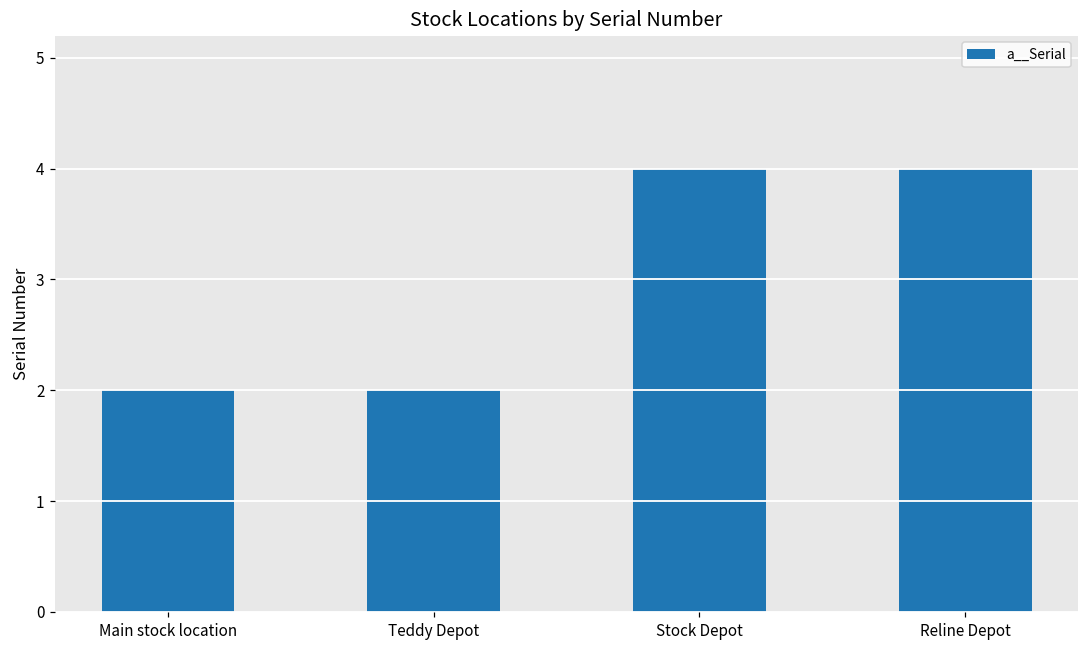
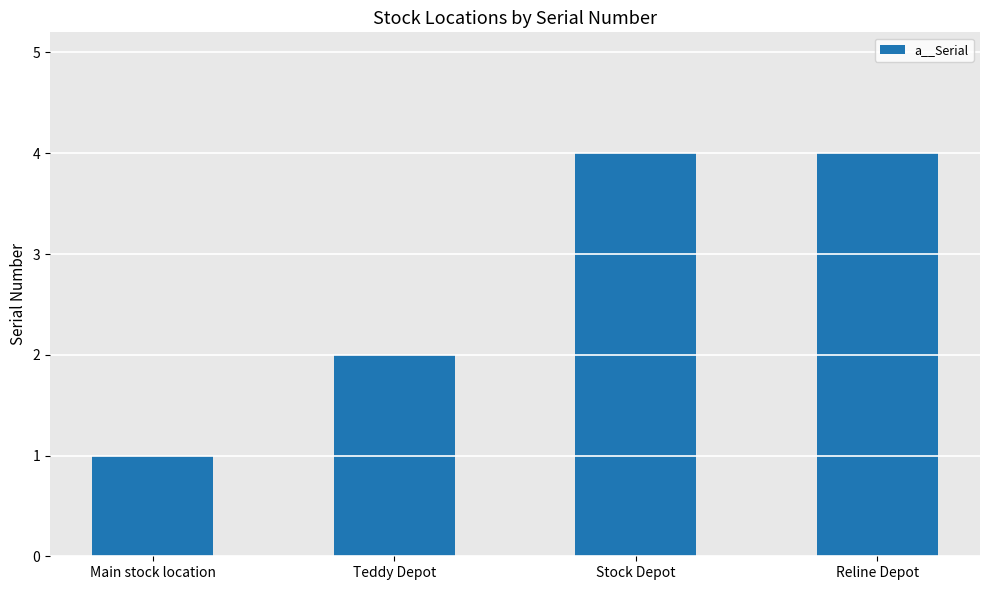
  {
-   "Main stock location": 2,
+   "Main stock location": 1,
    "Teddy Depot": 2,
    "Stock Depot": 4,
    "Reline Depot": 4
  }
